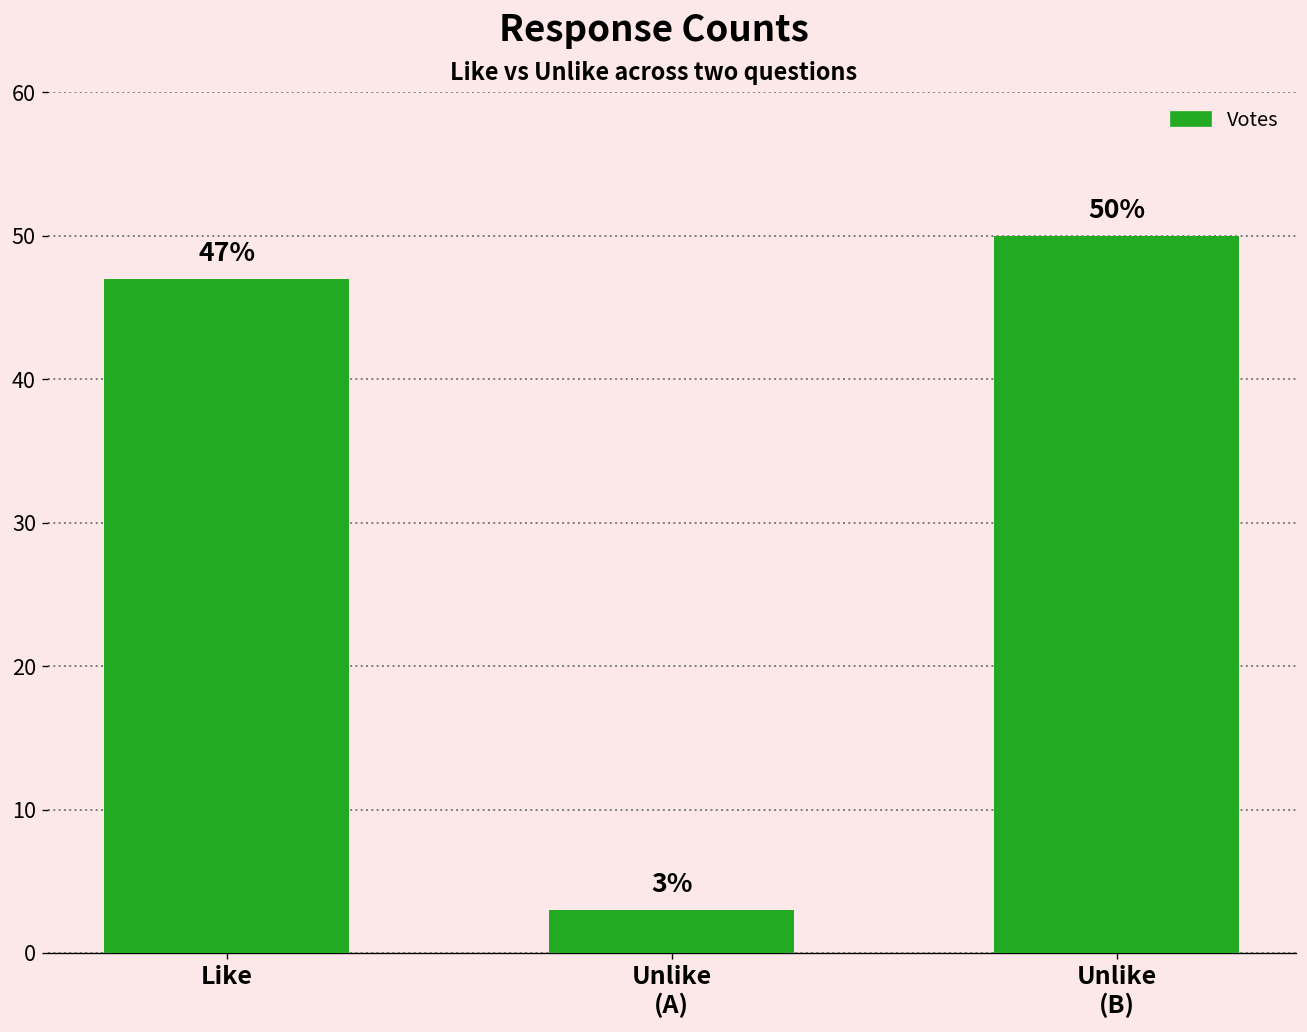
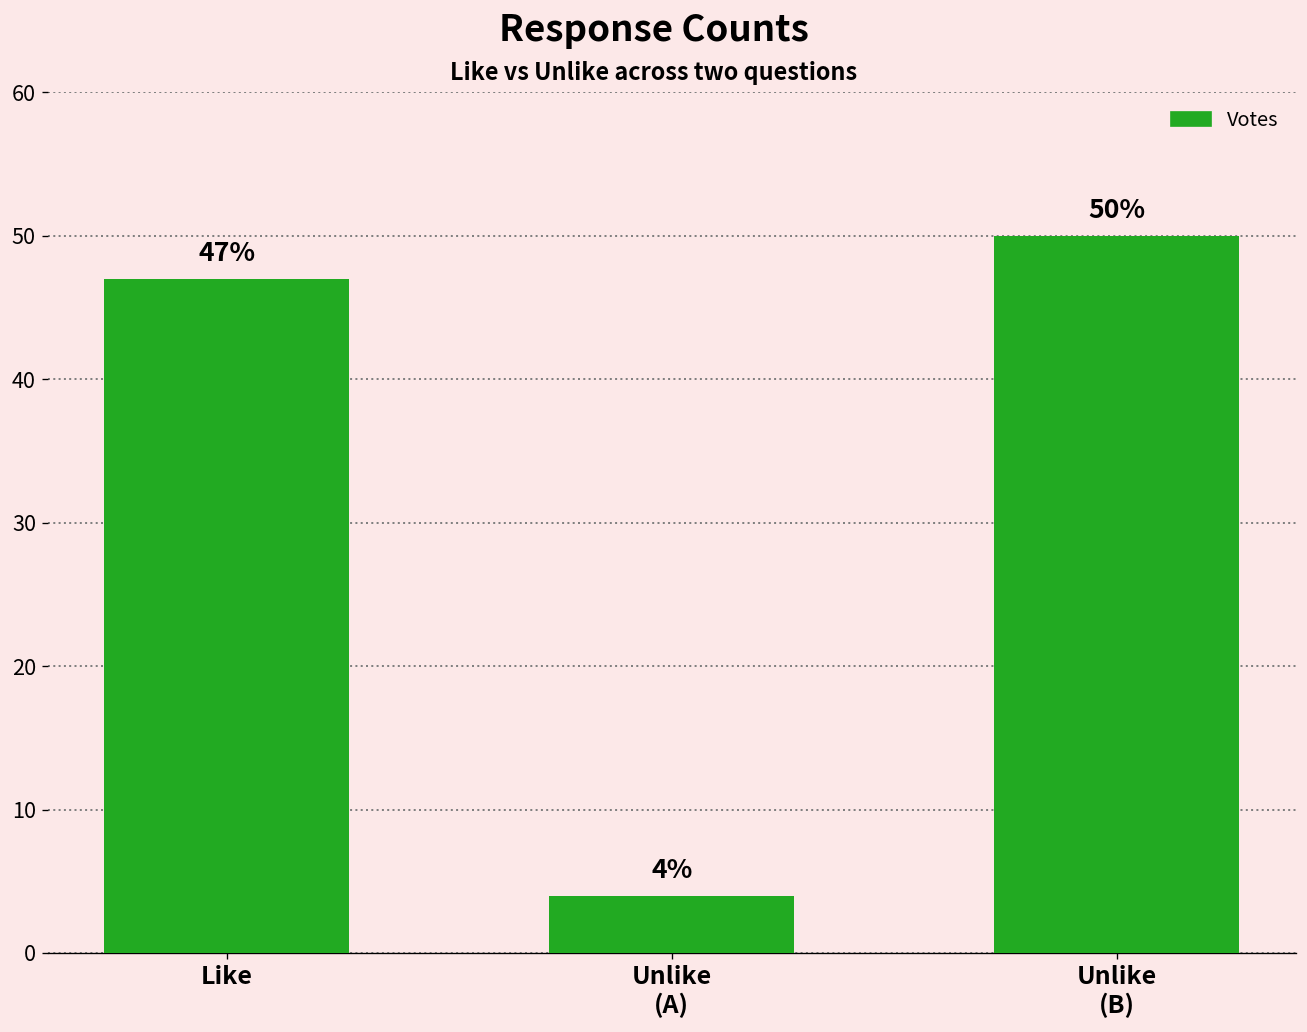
  {
    "Like": "47%",
-   "Unlike (A)": "3%",
+   "Unlike (A)": "4%",
    "Unlike (B)": "50%"
  }
